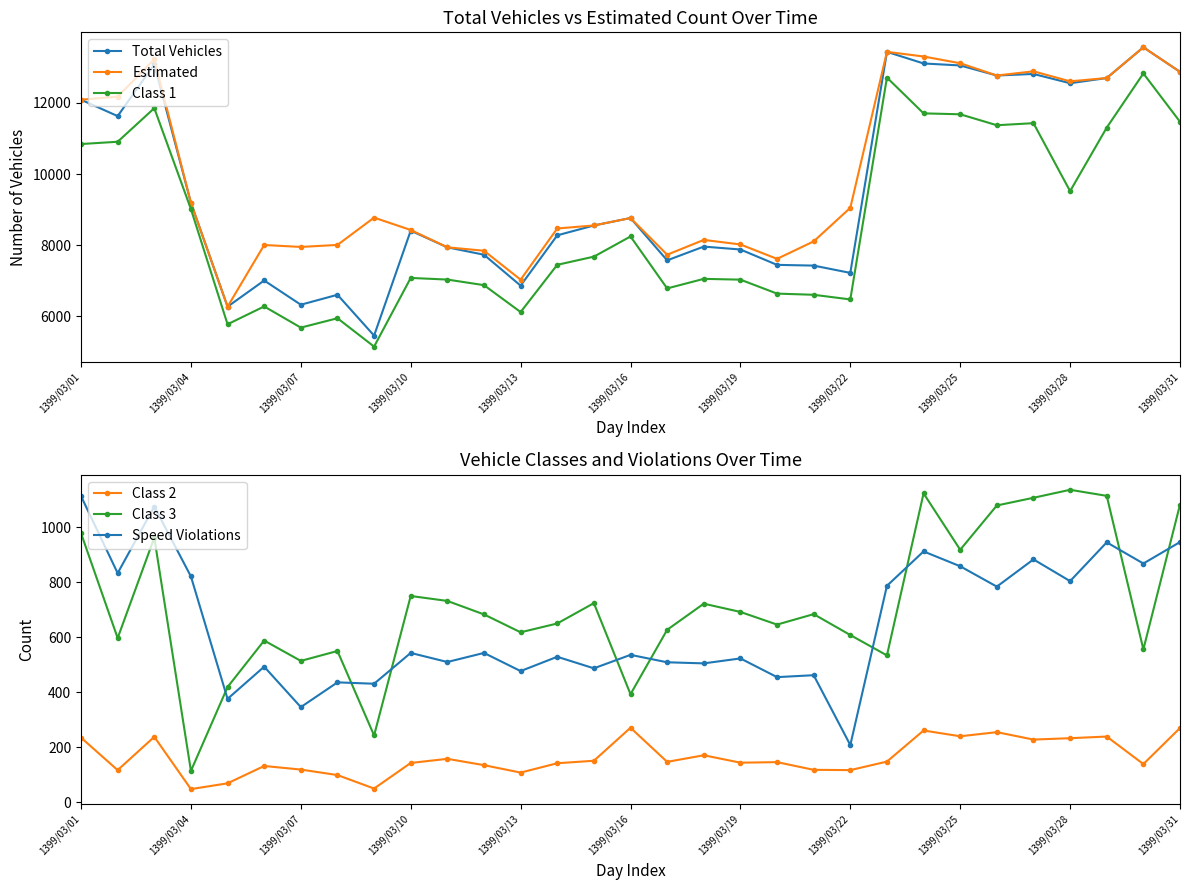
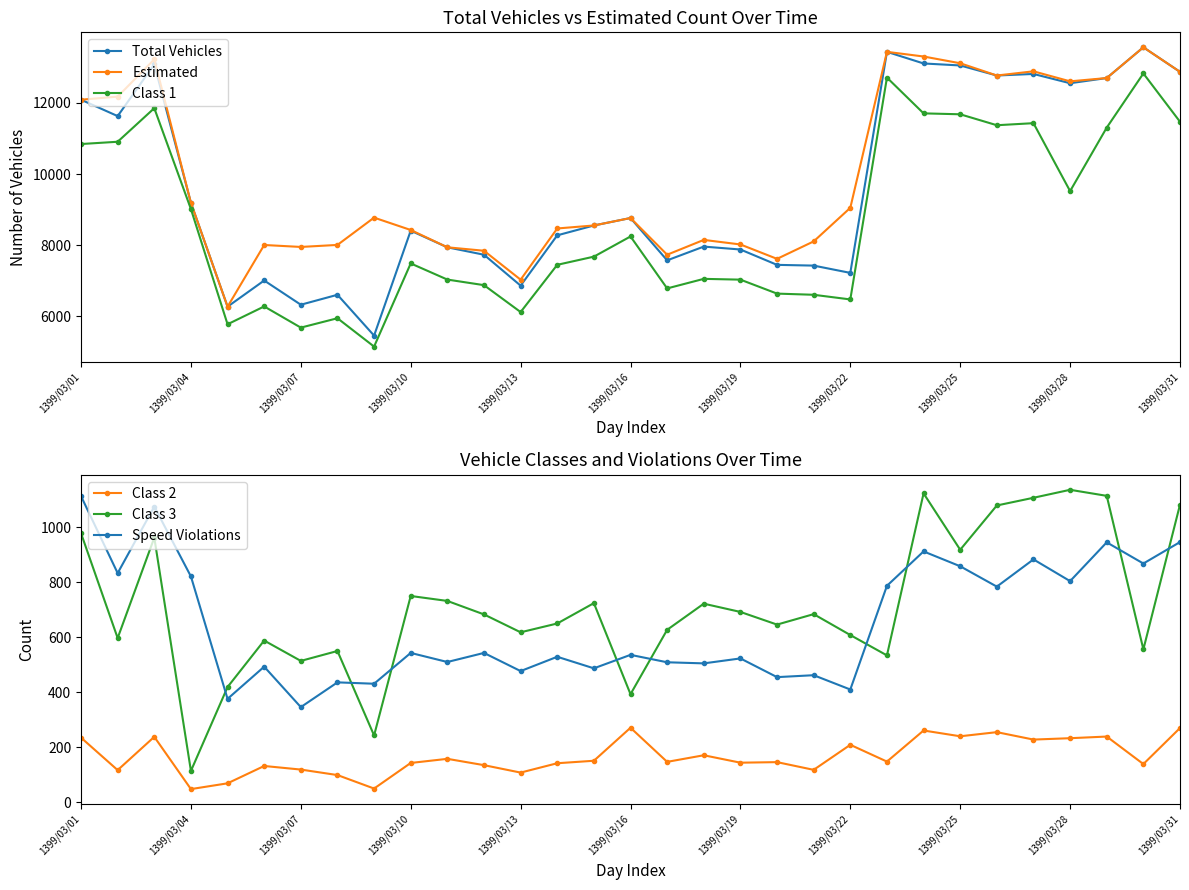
  {
    "Total Vehicles vs Estimated Count Over Time": {
      "Total Vehicles": {
        "1399/03/07": 6300,
        "1399/03/13": 6900,
        "1399/03/19": 7900,
        "1399/03/22": 7200
      },
      "Estimated": {
        "1399/03/07": 7900,
        "1399/03/13": 7000,
        "1399/03/19": 8000,
        "1399/03/22": 9100
      },
      "Class 1": {
        "1399/03/01": 10800,
        "1399/03/04": 9000,
        "1399/03/07": 5700,
-       "1399/03/10": 7100,
+       "1399/03/10": 7500,
        "1399/03/13": 6100,
        "1399/03/16": 8200,
        "1399/03/19": 7000,
        "1399/03/22": 6500,
        "1399/03/25": 11700,
        "1399/03/28": 9500,
        "1399/03/31": 11500
      }
    },
    "Vehicle Classes and Violations Over Time": {
      "Class 2": {
        "1399/03/01": 240,
        "1399/03/04": 50,
        "1399/03/07": 120,
        "1399/03/10": 140,
        "1399/03/13": 110,
        "1399/03/16": 270,
        "1399/03/19": 140,
-       "1399/03/22": 120,
+       "1399/03/22": 210,
        "1399/03/25": 240,
        "1399/03/28": 230,
        "1399/03/31": 270
      },
      "Class 3": {
        "1399/03/01": 980,
        "1399/03/04": 110,
        "1399/03/07": 510,
        "1399/03/10": 750,
        "1399/03/13": 620,
        "1399/03/16": 390,
        "1399/03/19": 690,
        "1399/03/22": 610,
        "1399/03/25": 920,
        "1399/03/28": 1140,
        "1399/03/31": 1080
      },
      "Speed Violations": {
        "1399/03/01": 1110,
        "1399/03/04": 820,
        "1399/03/07": 350,
        "1399/03/10": 540,
        "1399/03/13": 480,
        "1399/03/16": 540,
        "1399/03/19": 520,
-       "1399/03/22": 210,
+       "1399/03/22": 410,
        "1399/03/25": 860,
        "1399/03/28": 800,
        "1399/03/31": 950
      }
    }
  }
